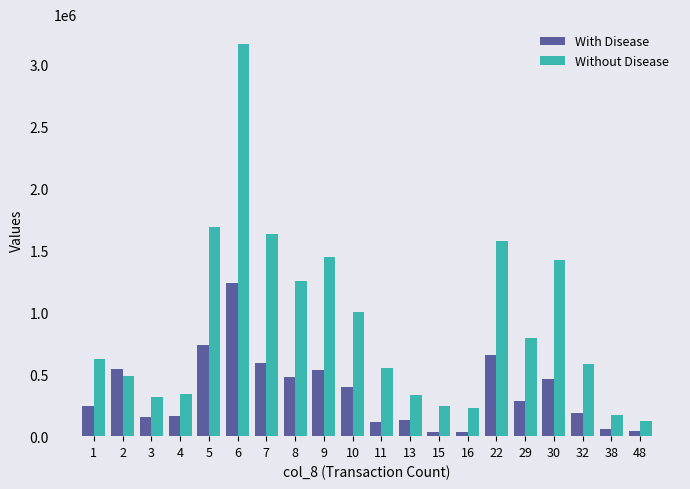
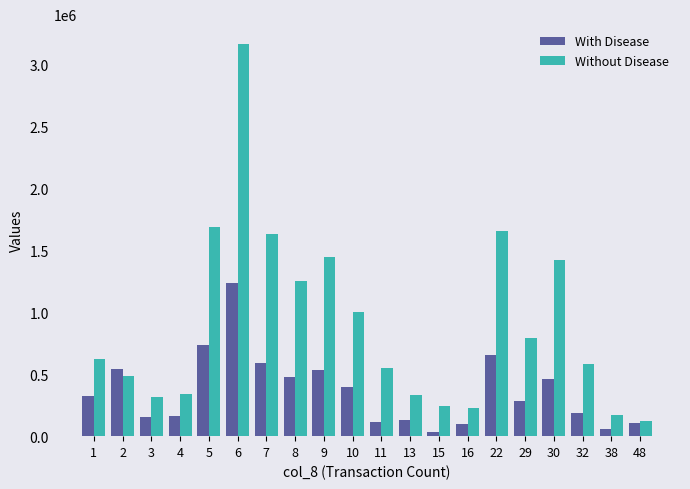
  {
    "With Disease": {
-     "1": 250000,
+     "1": 330000,
      "2": 540000,
      "3": 150000,
      "4": 160000,
      "5": 740000,
      "6": 1240000,
      "7": 590000,
      "8": 480000,
      "9": 540000,
      "10": 400000,
      "11": 110000,
      "13": 130000,
      "15": 30000,
-     "16": 30000,
+     "16": 100000,
      "22": 650000,
      "29": 280000,
      "30": 460000,
      "32": 180000,
      "38": 60000,
-     "48": 40000
+     "48": 110000
    },
    "Without Disease": {
      "1": 620000,
      "2": 480000,
      "3": 320000,
      "4": 340000,
      "5": 1690000,
      "6": 3160000,
      "7": 1630000,
      "8": 1250000,
      "9": 1450000,
      "10": 1000000,
      "11": 550000,
      "13": 330000,
      "15": 250000,
      "16": 230000,
-     "22": 1570000,
+     "22": 1660000,
      "29": 790000,
      "30": 1420000,
      "32": 580000,
      "38": 170000,
      "48": 120000
    }
  }
